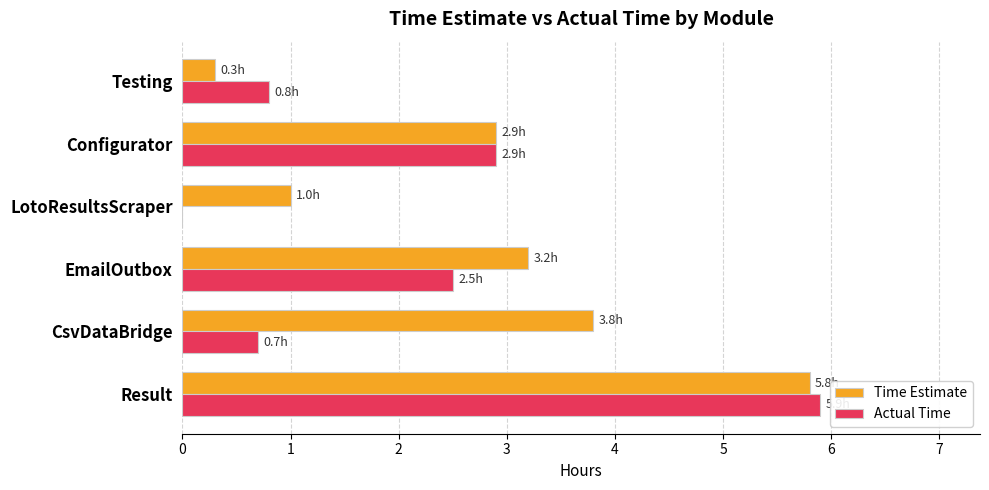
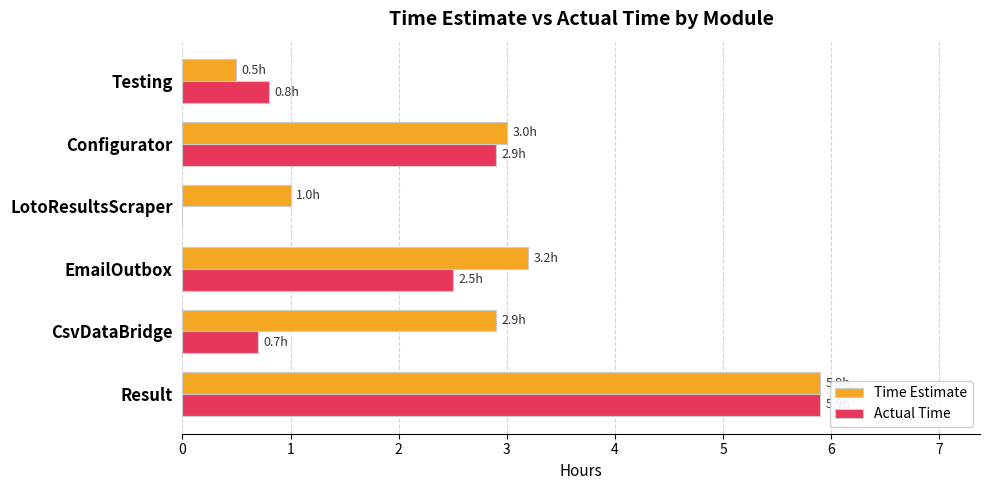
  {
    "Time Estimate": {
-     "Testing": "0.3h",
-     "Configurator": "2.9h",
+     "Testing": "0.5h",
+     "Configurator": "3.0h",
      "LotoResultsScraper": "1.0h",
      "EmailOutbox": "3.2h",
-     "CsvDataBridge": "3.8h",
-     "Result": "5.8"
+     "CsvDataBridge": "2.9h",
+     "Result": "5.9"
    },
    "Actual Time": {
      "Testing": "0.8h",
      "Configurator": "2.9h",
      "EmailOutbox": "2.5h",
      "CsvDataBridge": "0.7h"
    }
  }
